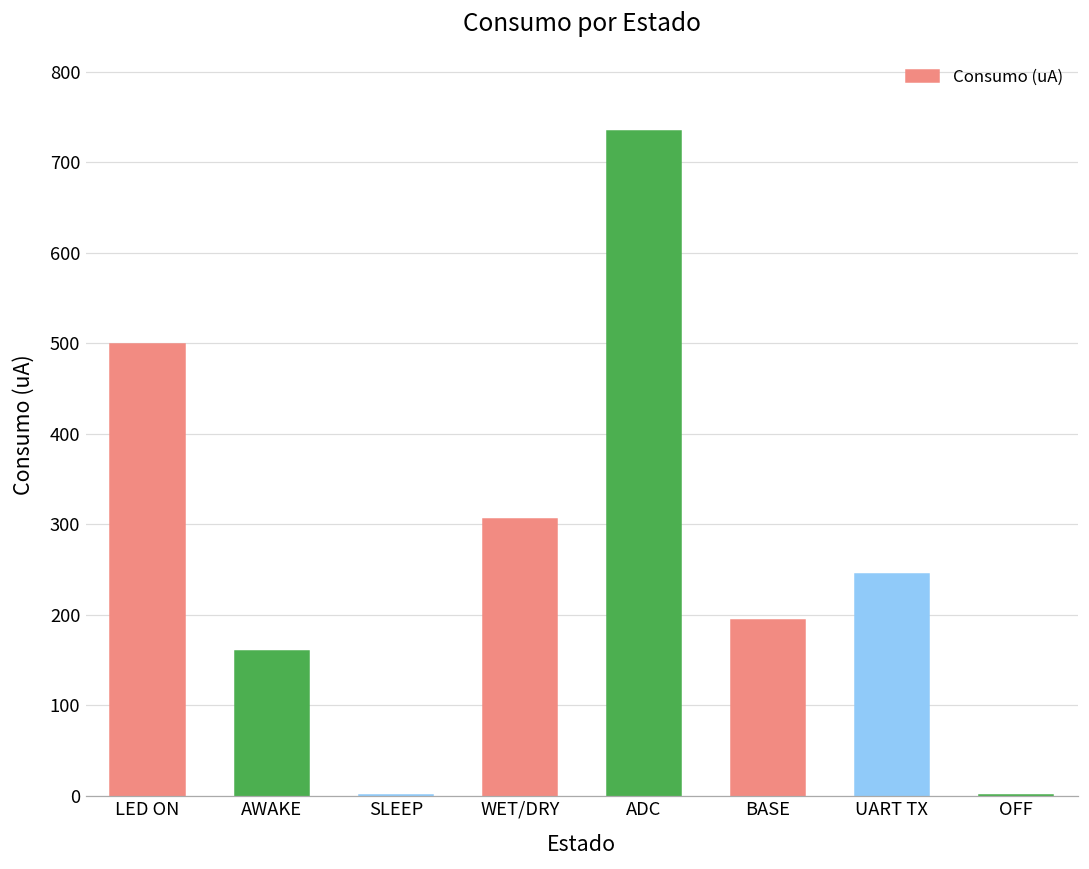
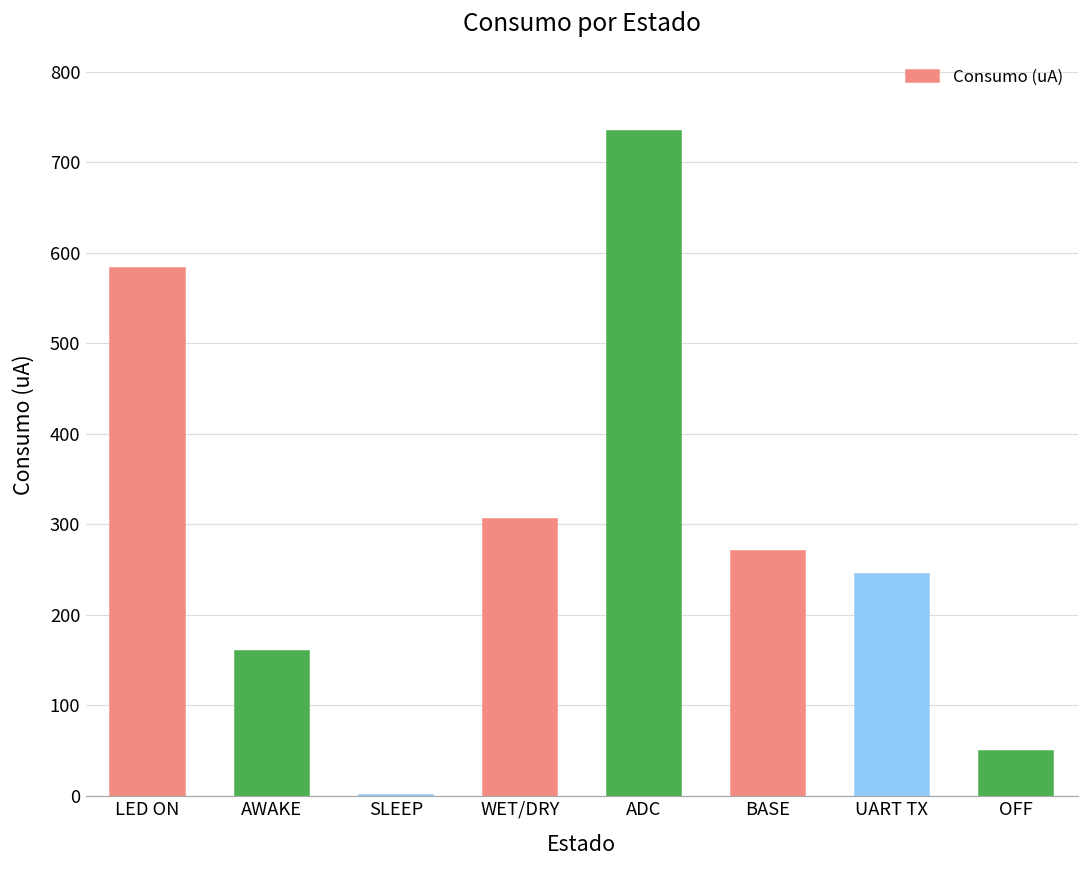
  {
-   "LED ON": 500,
+   "LED ON": 580,
    "AWAKE": 160,
    "WET/DRY": 310,
    "ADC": 740,
-   "BASE": 190,
+   "BASE": 270,
    "UART TX": 250,
-   "OFF": 0
+   "OFF": 50
  }
